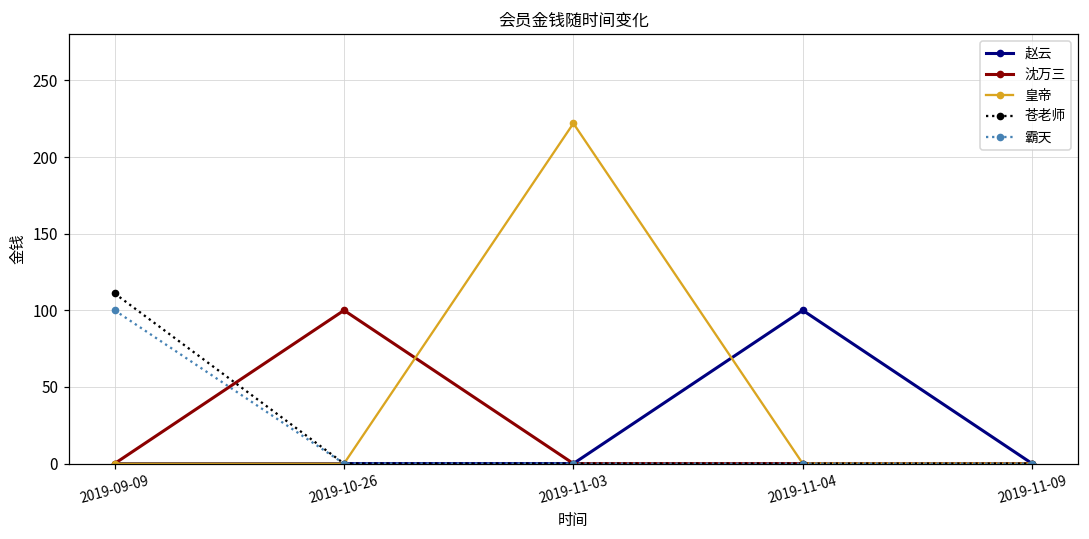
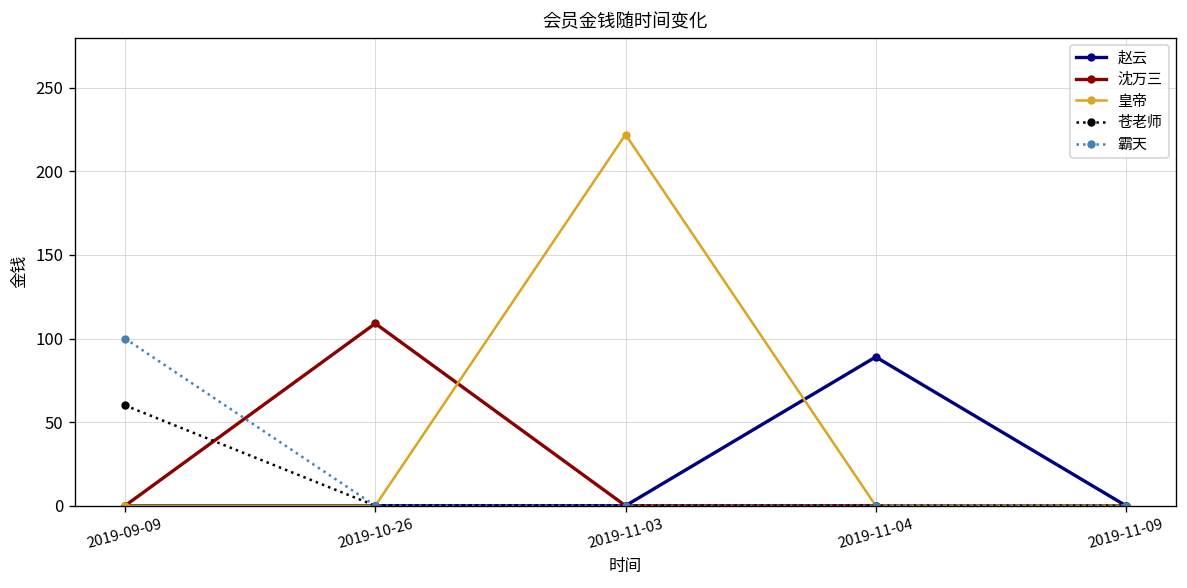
  {
    "赵云": {
-     "2019-11-04": 100
+     "2019-11-04": 89
    },
    "沈万三": {
-     "2019-10-26": 100
+     "2019-10-26": 109
    },
    "皇帝": {
      "2019-11-03": 222
    },
    "苍老师": {
-     "2019-09-09": 111
+     "2019-09-09": 60
    },
    "霸天": {
      "2019-09-09": 100
    }
  }
